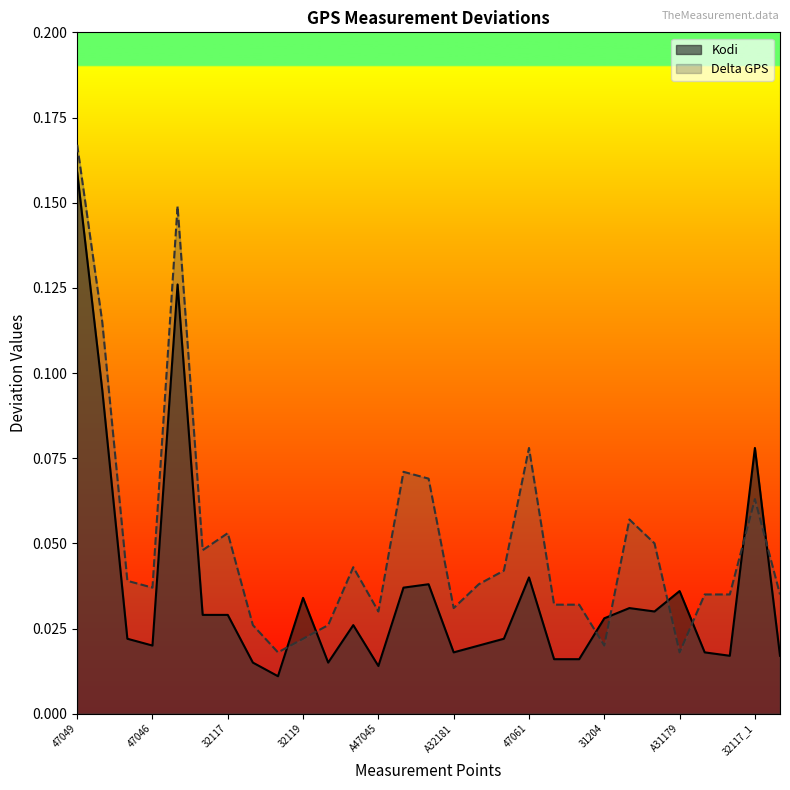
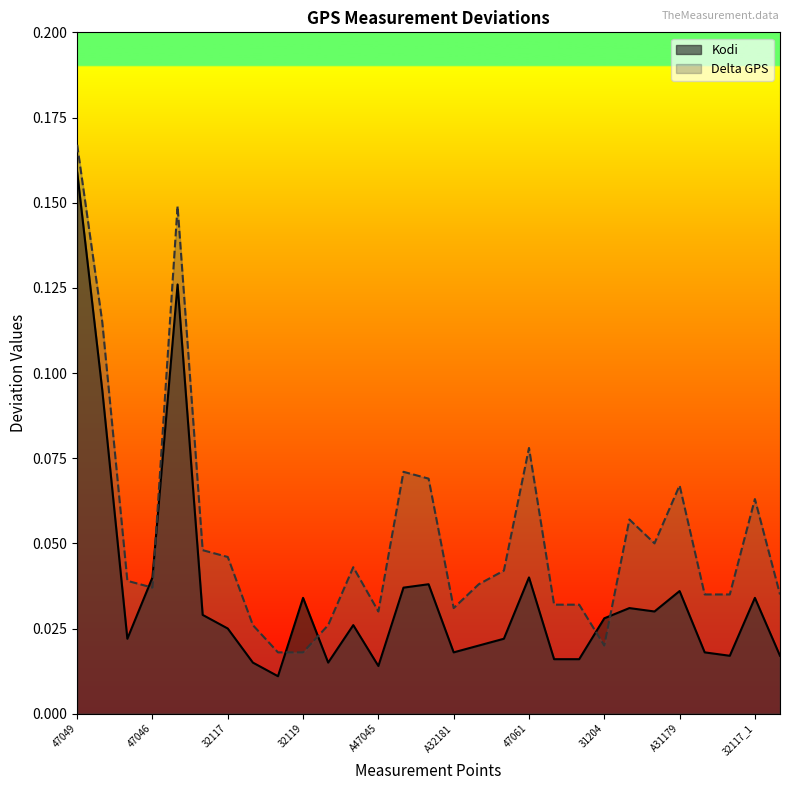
  {
    "Kodi": {
      "47049": 0.159,
-     "47046": 0.02,
-     "32117": 0.029,
+     "47046": 0.04,
+     "32117": 0.025,
      "32119": 0.034,
      "A47045": 0.014,
      "A32181": 0.018,
      "47061": 0.040,
      "31204": 0.028,
      "A31179": 0.036,
-     "32117_1": 0.078
+     "32117_1": 0.034
    },
    "Delta GPS": {
      "47049": 0.167,
      "47046": 0.037,
-     "32117": 0.053,
-     "32119": 0.022,
+     "32117": 0.046,
+     "32119": 0.018,
      "A47045": 0.030,
      "A32181": 0.031,
      "47061": 0.078,
      "31204": 0.020,
-     "A31179": 0.018,
+     "A31179": 0.067,
      "32117_1": 0.063
    }
  }
